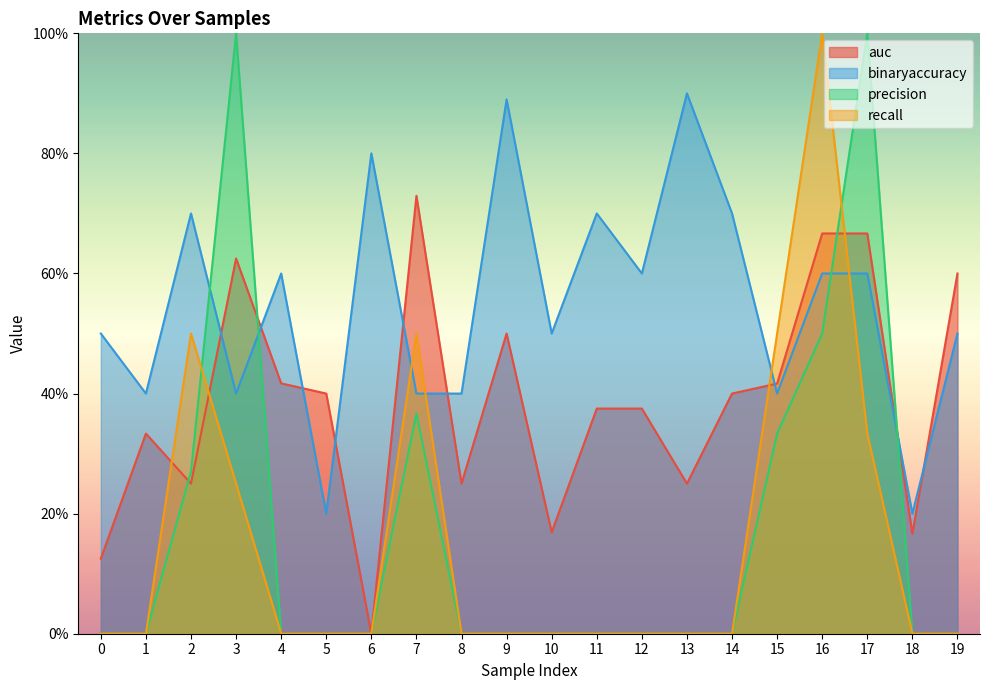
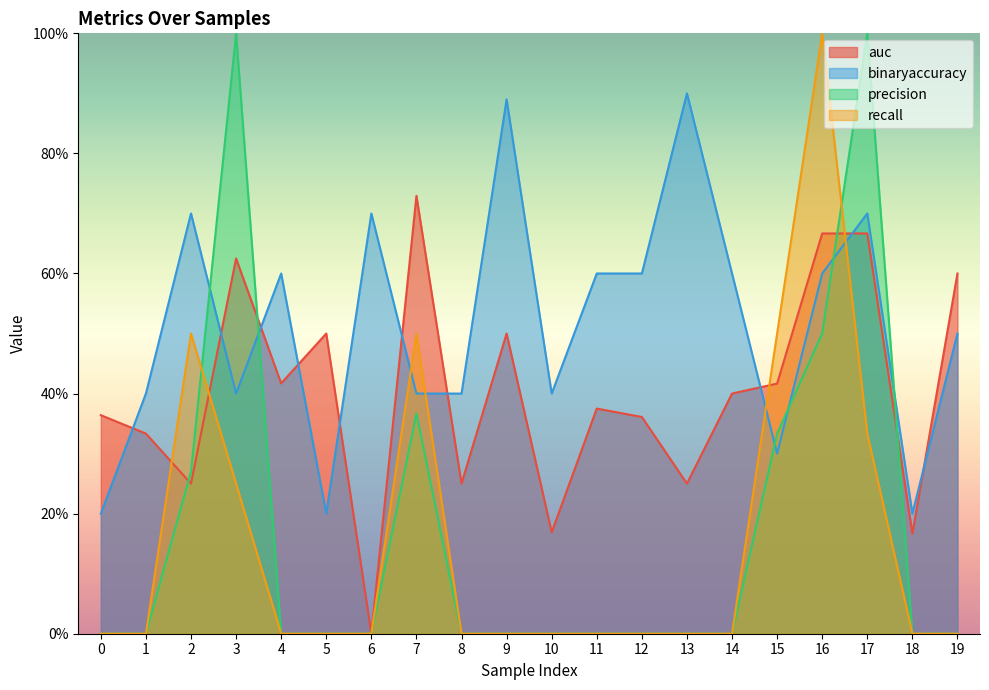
  {
    "auc": {
-     "0": "13%",
+     "0": "36%",
      "1": "33%",
      "2": "25%",
      "3": "63%",
      "4": "42%",
-     "5": "40%",
+     "5": "50%",
      "7": "73%",
      "8": "25%",
      "9": "50%",
      "10": "17%",
      "11": "38%",
-     "12": "38%",
+     "12": "36%",
      "13": "25%",
      "14": "40%",
      "15": "42%",
      "16": "67%",
      "17": "67%",
      "18": "17%",
      "19": "60%"
    },
    "binaryaccuracy": {
-     "0": "50%",
+     "0": "20%",
      "1": "40%",
      "2": "70%",
      "3": "40%",
      "4": "60%",
      "5": "20%",
-     "6": "80%",
+     "6": "70%",
      "7": "40%",
      "8": "40%",
      "9": "89%",
-     "10": "50%",
-     "11": "70%",
+     "10": "40%",
+     "11": "60%",
      "12": "60%",
      "13": "90%",
-     "14": "70%",
-     "15": "40%",
+     "14": "60%",
+     "15": "30%",
      "16": "60%",
-     "17": "60%",
+     "17": "70%",
      "18": "20%",
      "19": "50%"
    },
    "precision": {
      "2": "27%",
      "3": "100%",
      "7": "37%",
      "15": "33%",
      "16": "50%",
      "17": "100%"
    },
    "recall": {
      "2": "50%",
      "3": "25%",
      "7": "50%",
      "15": "50%",
      "16": "100%",
      "17": "33%"
    }
  }
